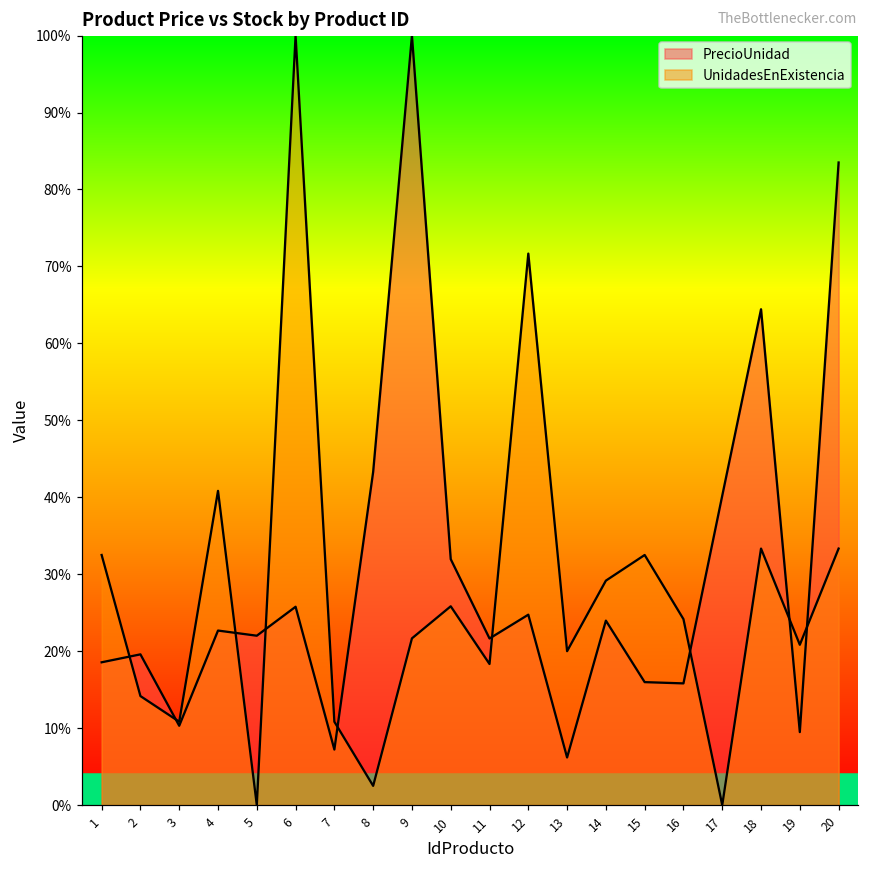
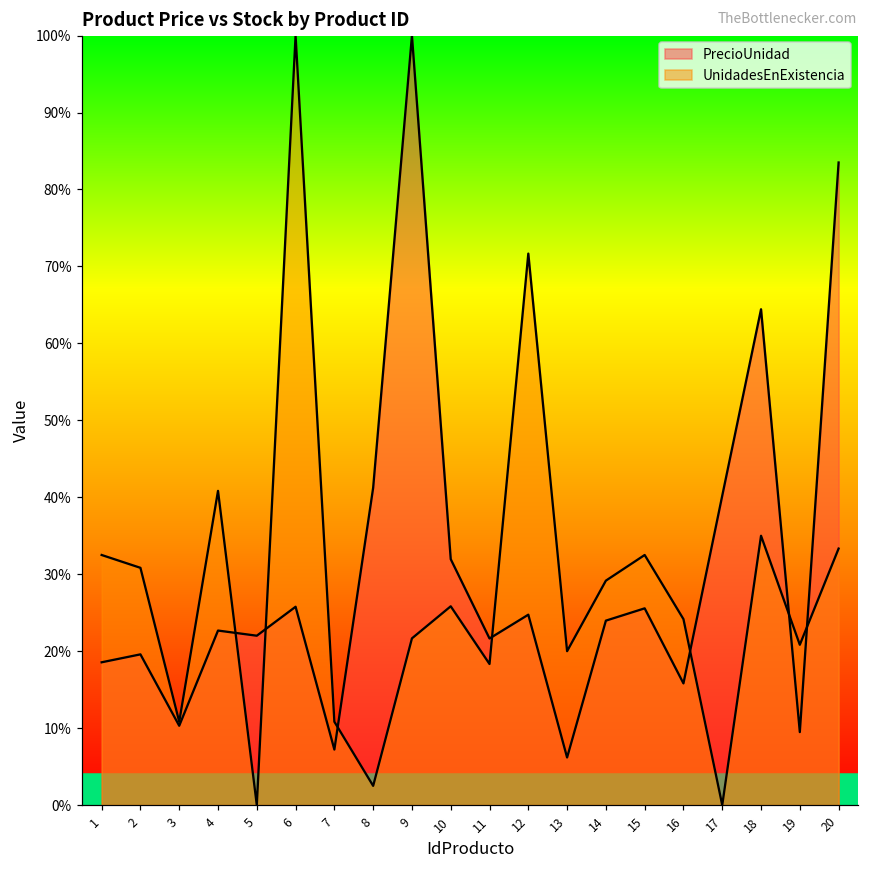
  {
    "PrecioUnidad": {
      "1": "19%",
      "2": "20%",
      "3": "10%",
      "4": "23%",
      "5": "22%",
      "6": "26%",
      "7": "7%",
-     "8": "43%",
+     "8": "41%",
      "9": "100%",
      "10": "32%",
      "11": "22%",
      "12": "25%",
      "13": "6%",
      "14": "24%",
-     "15": "16%",
+     "15": "26%",
      "16": "16%",
      "17": "40%",
      "18": "64%",
      "19": "9%",
      "20": "84%"
    },
    "UnidadesEnExistencia": {
      "1": "33%",
-     "2": "14%",
+     "2": "31%",
      "3": "11%",
      "4": "41%",
      "6": "100%",
      "7": "11%",
      "9": "22%",
      "10": "26%",
      "11": "18%",
      "12": "72%",
      "13": "20%",
      "14": "29%",
      "15": "33%",
      "16": "24%",
-     "18": "33%",
+     "18": "35%",
      "19": "21%",
      "20": "33%"
    }
  }
